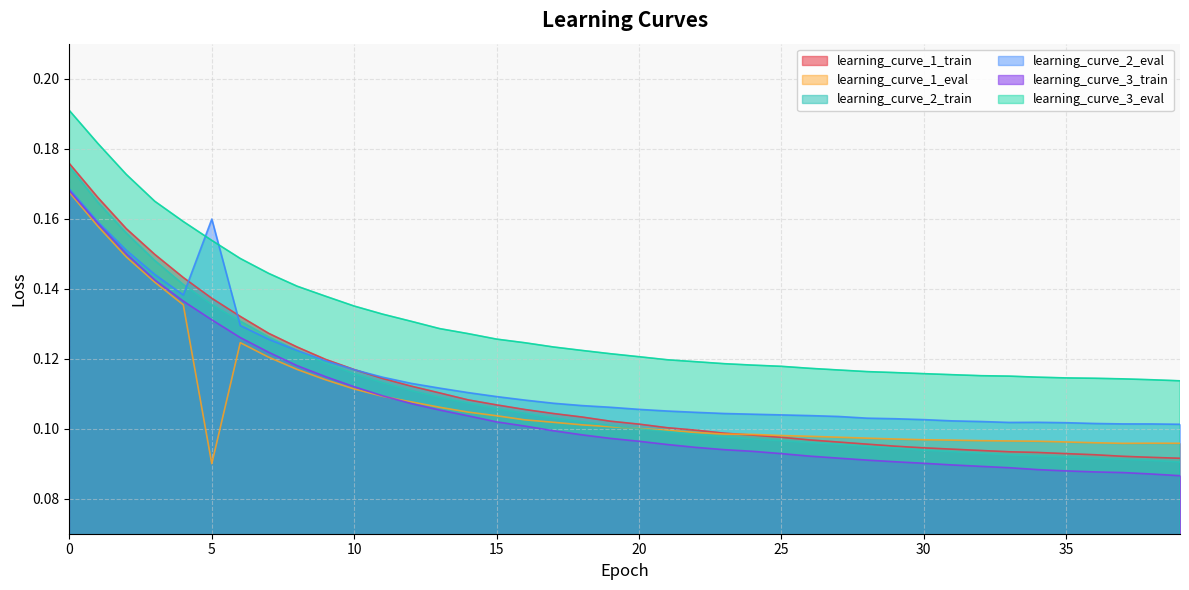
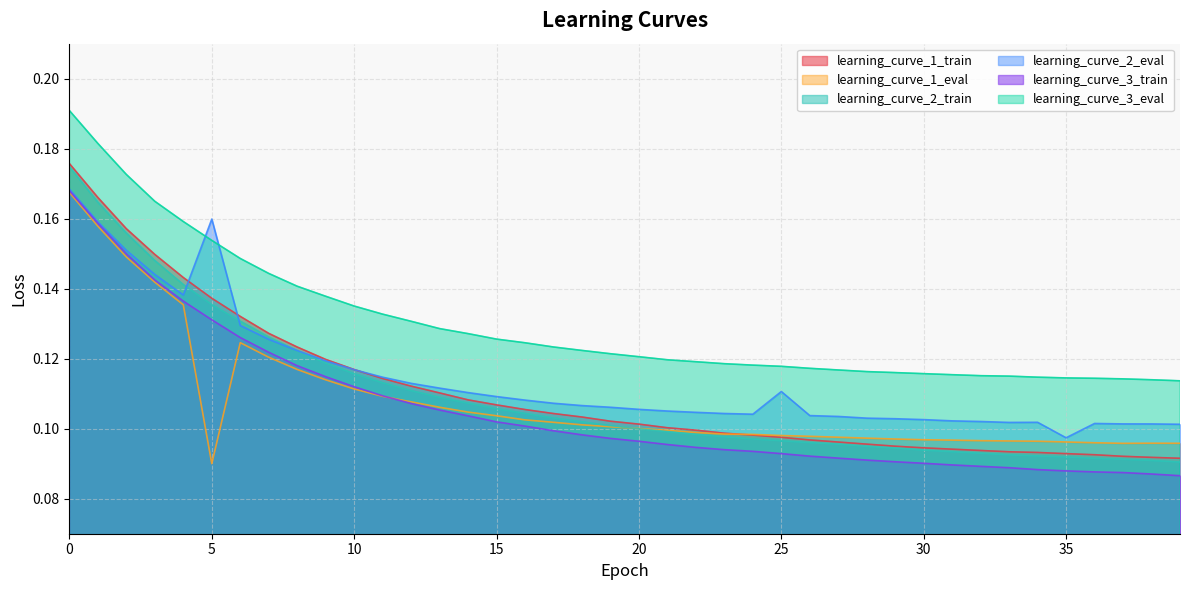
  {
    "learning_curve_1_train": {
      "0": 0.176,
      "5": 0.137,
      "15": 0.107,
      "20": 0.101,
      "35": 0.093
    },
    "learning_curve_1_eval": {
      "5": 0.090,
      "15": 0.104,
      "30": 0.097,
      "35": 0.096
    },
    "learning_curve_2_eval": {
      "5": 0.160,
      "15": 0.109,
      "20": 0.106,
-     "25": 0.104,
+     "25": 0.111,
      "30": 0.103,
-     "35": 0.102
+     "35": 0.097
    },
    "learning_curve_3_train": {
      "5": 0.131,
      "15": 0.102,
      "20": 0.096,
      "25": 0.093,
      "30": 0.090,
      "35": 0.088
    }
  }
